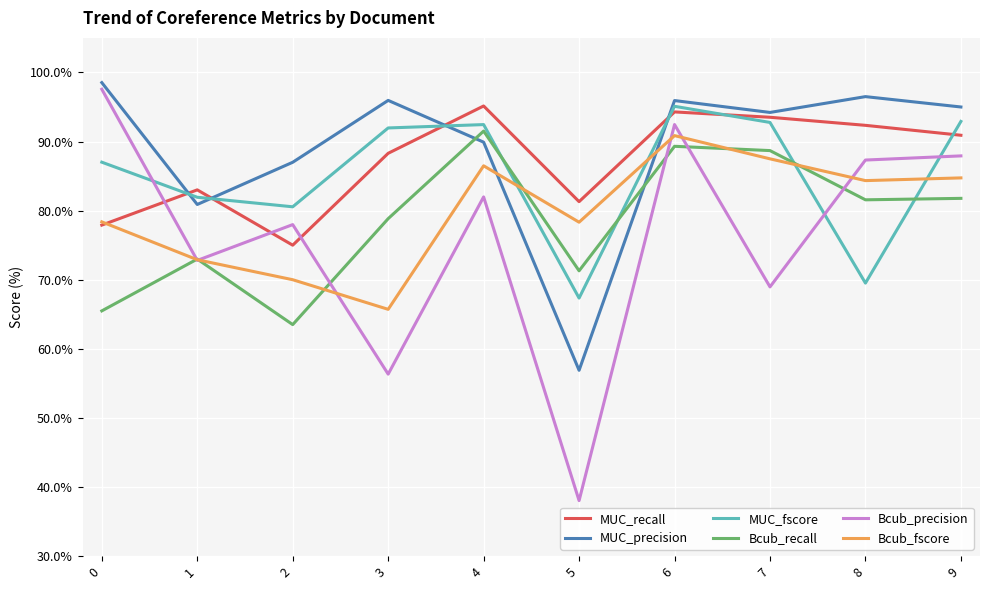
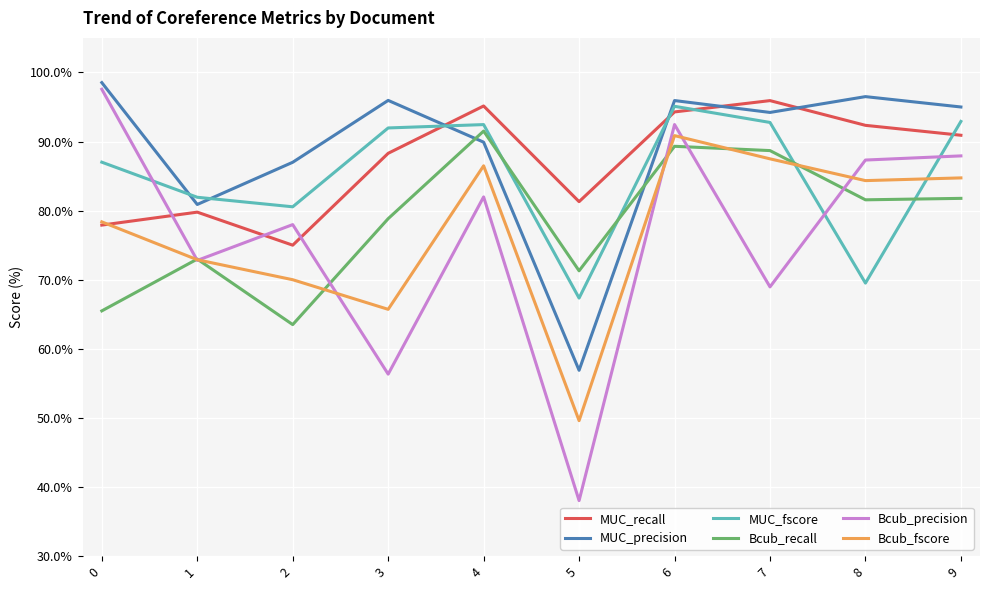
  {
    "MUC_recall": {
      "0": "78%",
-     "1": "83%",
+     "1": "80%",
      "2": "75%",
      "3": "88%",
      "4": "95%",
      "5": "81%",
      "6": "94%",
-     "7": "94%",
+     "7": "96%",
      "8": "92%",
      "9": "91%"
    },
    "MUC_precision": {
      "0": "99%",
      "1": "81%",
      "2": "87%",
      "3": "96%",
      "4": "90%",
      "5": "57%",
      "6": "96%",
      "7": "94%",
      "8": "97%",
      "9": "95%"
    },
    "MUC_fscore": {
      "0": "87%",
      "1": "82%",
      "2": "81%",
      "3": "92%",
      "4": "92%",
      "5": "67%",
      "6": "95%",
      "7": "93%",
      "8": "70%",
      "9": "93%"
    },
    "Bcub_recall": {
      "0": "65%",
      "2": "64%",
      "3": "79%",
      "4": "92%",
      "5": "71%",
      "6": "89%",
      "7": "89%",
      "8": "82%",
      "9": "82%"
    },
    "Bcub_precision": {
      "0": "98%",
      "2": "78%",
      "3": "56%",
      "4": "82%",
      "5": "38%",
      "6": "92%",
      "7": "69%",
      "8": "87%",
      "9": "88%"
    },
    "Bcub_fscore": {
      "0": "78%",
      "2": "70%",
      "3": "66%",
      "4": "86%",
-     "5": "78%",
+     "5": "50%",
      "6": "91%",
      "7": "87%",
      "8": "84%",
      "9": "85%"
    }
  }
